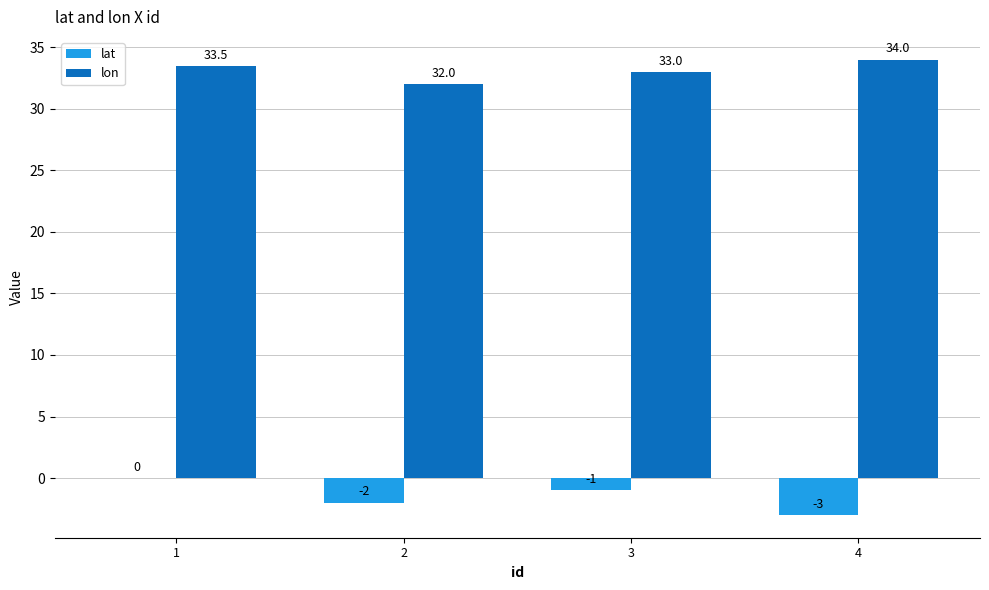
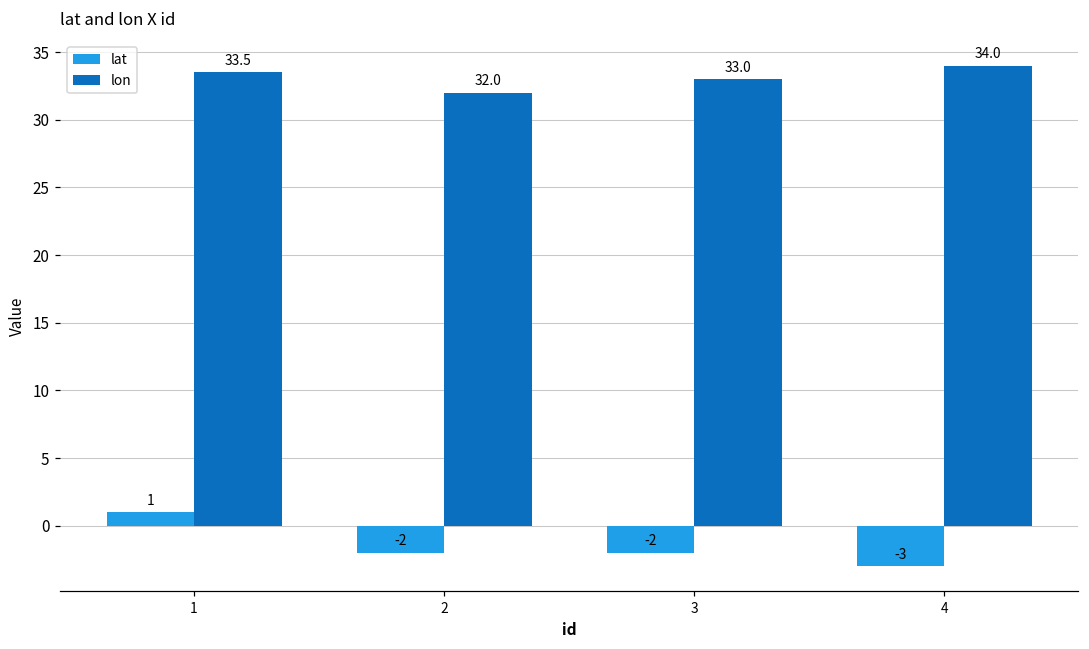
  {
    "lat": {
-     "1": 0,
+     "1": 1,
      "2": -2,
-     "3": -1,
+     "3": -2,
      "4": -3
    },
    "lon": {
      "1": 33.5,
      "2": 32.0,
      "3": 33.0,
      "4": 34.0
    }
  }
